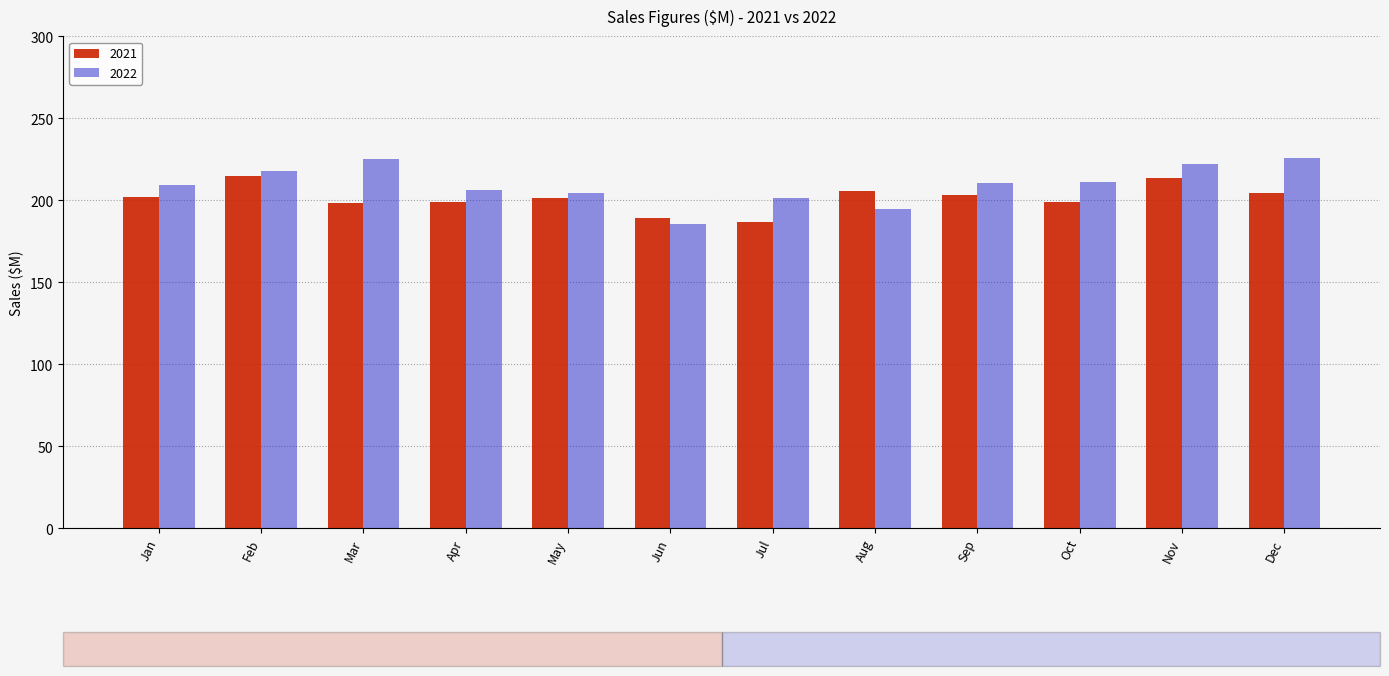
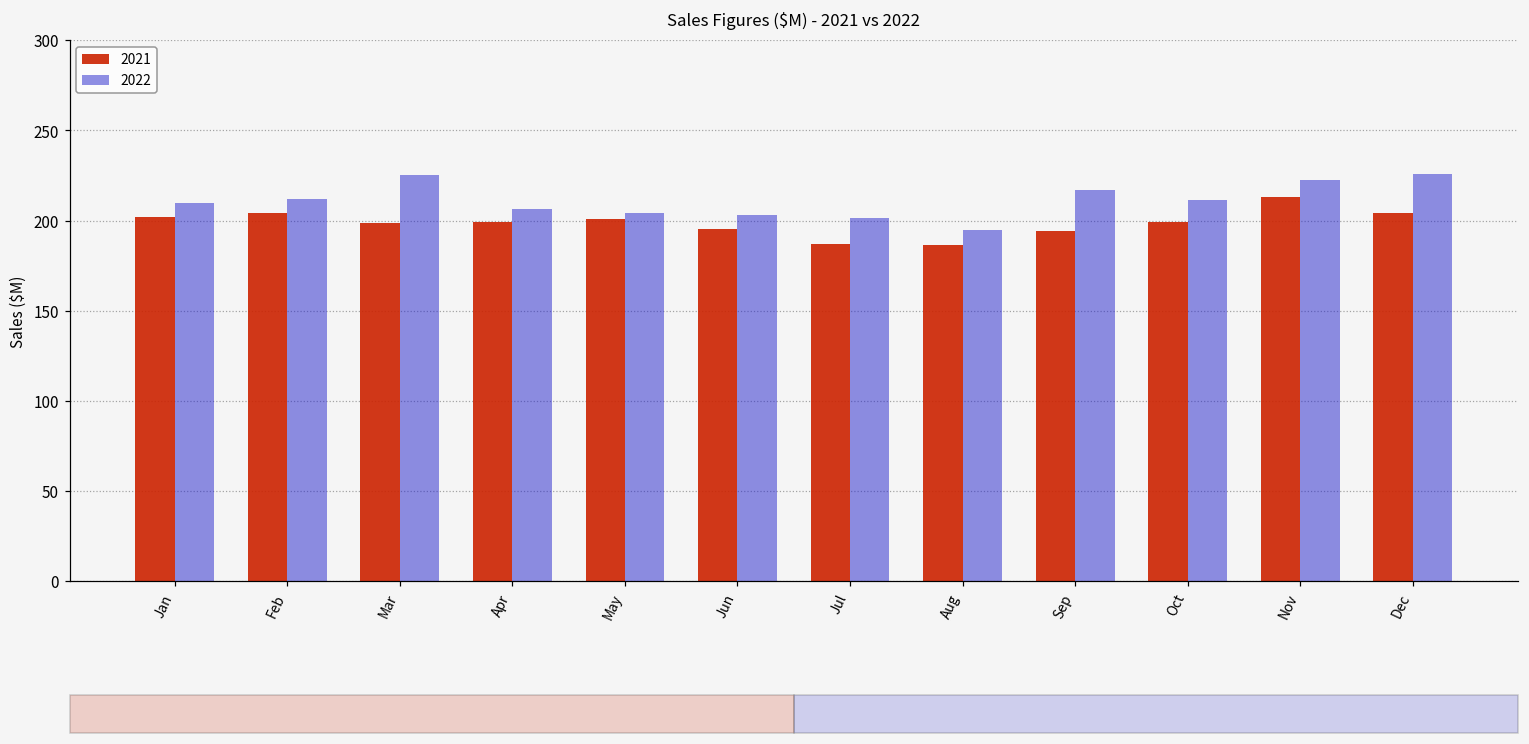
  {
    "2021": {
      "Jan": 202,
-     "Feb": 215,
+     "Feb": 204,
      "Mar": 199,
      "Apr": 199,
      "May": 201,
-     "Jun": 189,
+     "Jun": 195,
      "Jul": 187,
-     "Aug": 206,
-     "Sep": 203,
+     "Aug": 186,
+     "Sep": 194,
      "Oct": 199,
      "Nov": 213,
      "Dec": 204
    },
    "2022": {
      "Jan": 210,
-     "Feb": 218,
+     "Feb": 212,
      "Mar": 225,
      "Apr": 206,
      "May": 204,
-     "Jun": 185,
+     "Jun": 203,
      "Jul": 202,
      "Aug": 195,
-     "Sep": 211,
+     "Sep": 217,
      "Oct": 211,
      "Nov": 222,
      "Dec": 226
    }
  }
